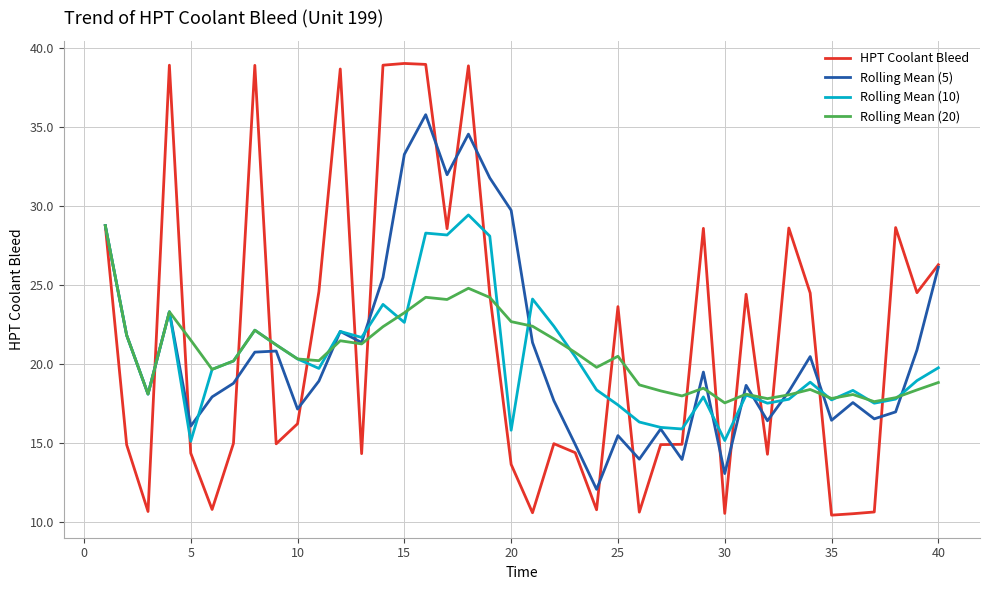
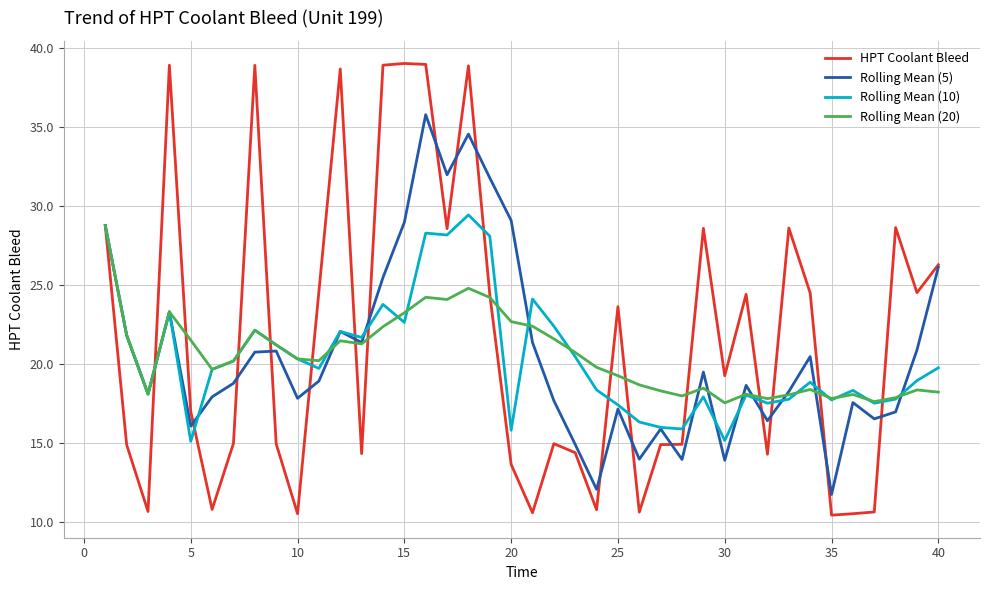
  {
    "HPT Coolant Bleed": {
-     "5": 14.4,
-     "10": 16.2,
+     "5": 17.0,
+     "10": 10.5,
      "15": 39.0,
      "20": 13.7,
      "25": 23.6,
-     "30": 10.6,
+     "30": 19.3,
      "35": 10.4
    },
    "Rolling Mean (5)": {
      "5": 16.1,
-     "10": 17.2,
-     "15": 33.3,
-     "20": 29.7,
-     "25": 15.5,
-     "30": 13.1,
-     "35": 16.4
+     "10": 17.8,
+     "15": 29.0,
+     "20": 29.1,
+     "25": 17.2,
+     "30": 13.9,
+     "35": 11.8
    },
    "Rolling Mean (10)": {
      "5": 15.1,
      "15": 22.6,
      "20": 15.8,
      "25": 17.4,
      "30": 15.2,
      "40": 19.8
    },
    "Rolling Mean (20)": {
      "5": 21.5,
      "15": 23.2,
      "20": 22.7,
-     "25": 20.5,
+     "25": 19.3,
      "30": 17.5,
-     "40": 18.8
+     "40": 18.2
    }
  }
